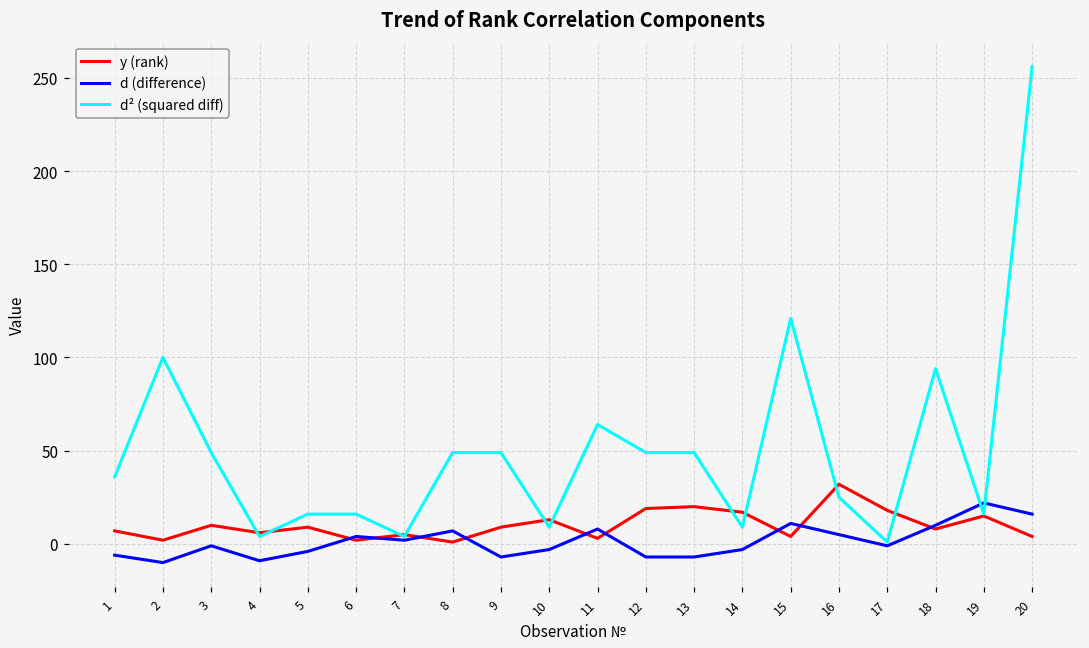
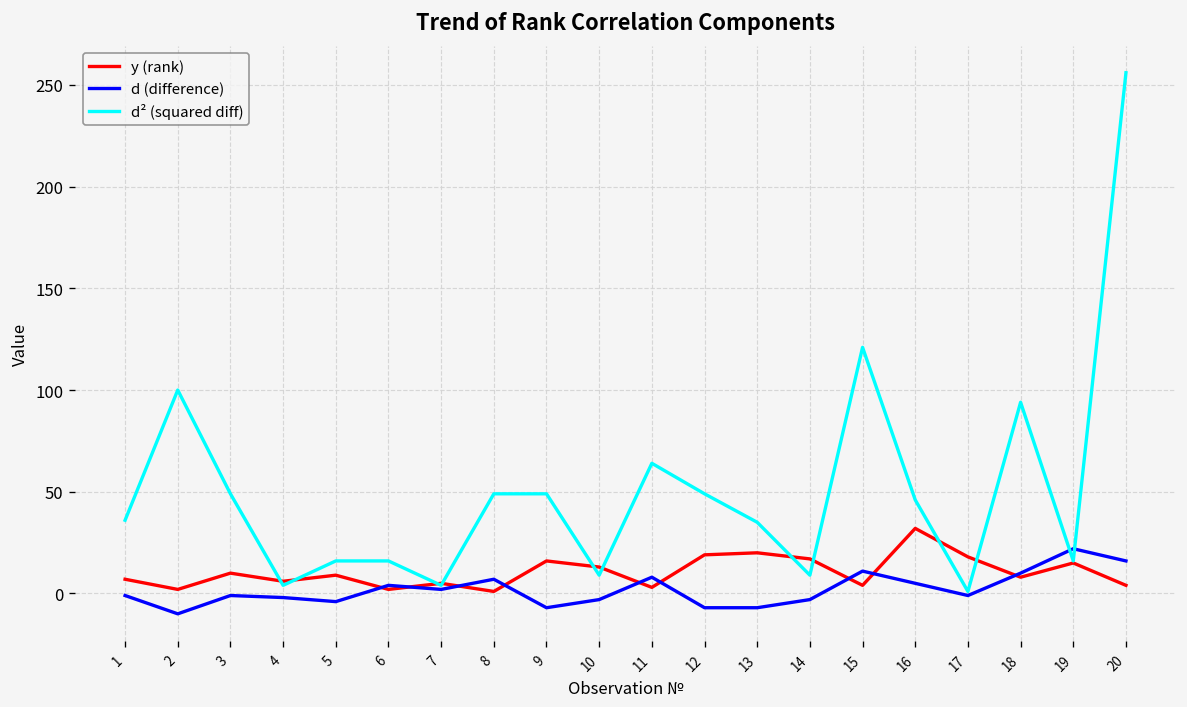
  {
    "y (rank)": {
      "1": 7,
      "2": 2,
      "3": 10,
      "4": 6,
      "5": 9,
      "6": 2,
      "8": 1,
-     "9": 9,
+     "9": 16,
      "10": 13,
      "11": 3,
      "12": 19,
      "13": 20,
      "14": 17,
      "15": 4,
      "16": 32,
      "17": 18,
      "18": 8,
      "20": 4
    },
    "d (difference)": {
-     "1": -6,
+     "1": -1,
      "2": -10,
      "3": -1,
-     "4": -9,
+     "4": -2,
      "5": -4,
      "6": 4,
      "7": 2,
      "8": 7,
      "9": -7,
      "10": -3,
      "11": 8,
      "12": -7,
      "13": -7,
      "14": -3,
      "15": 11,
      "16": 5,
      "17": -1,
      "18": 10,
      "19": 22,
      "20": 16
    },
    "d² (squared diff)": {
      "1": 36,
      "2": 100,
      "3": 49,
      "4": 4,
      "5": 16,
      "6": 16,
      "8": 49,
      "9": 49,
      "10": 9,
      "11": 64,
      "12": 49,
-     "13": 49,
+     "13": 35,
      "14": 9,
      "15": 121,
-     "16": 25,
+     "16": 46,
      "17": 1,
      "18": 94,
      "20": 256
    }
  }
